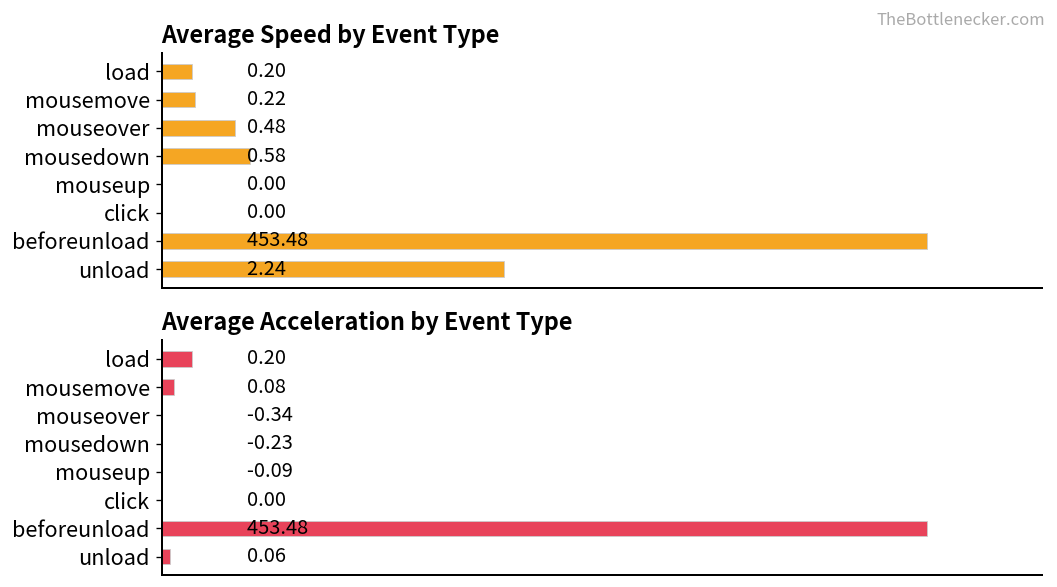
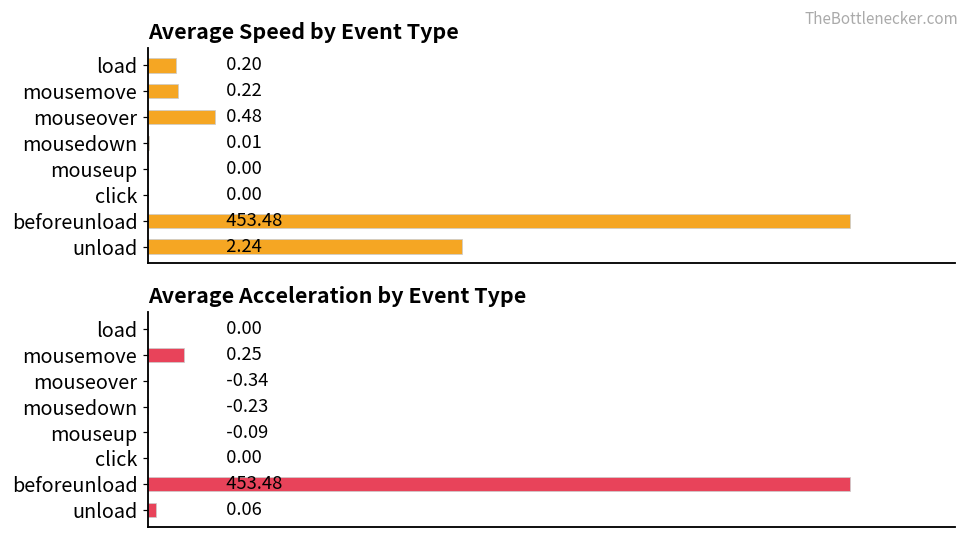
  {
    "Average Speed by Event Type": {
      "mouseover": 0.48,
-     "mousedown": 0.58,
+     "mousedown": 0.01,
      "unload": 2.24
    },
    "Average Acceleration by Event Type": {
-     "load": 0.20,
-     "mousemove": 0.08
+     "load": 0.00,
+     "mousemove": 0.25
    }
  }
